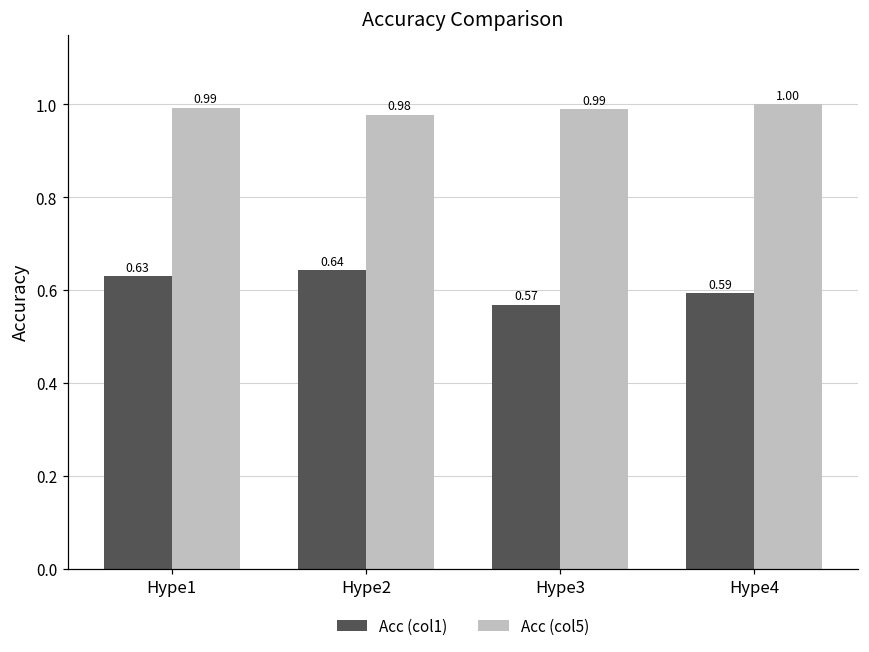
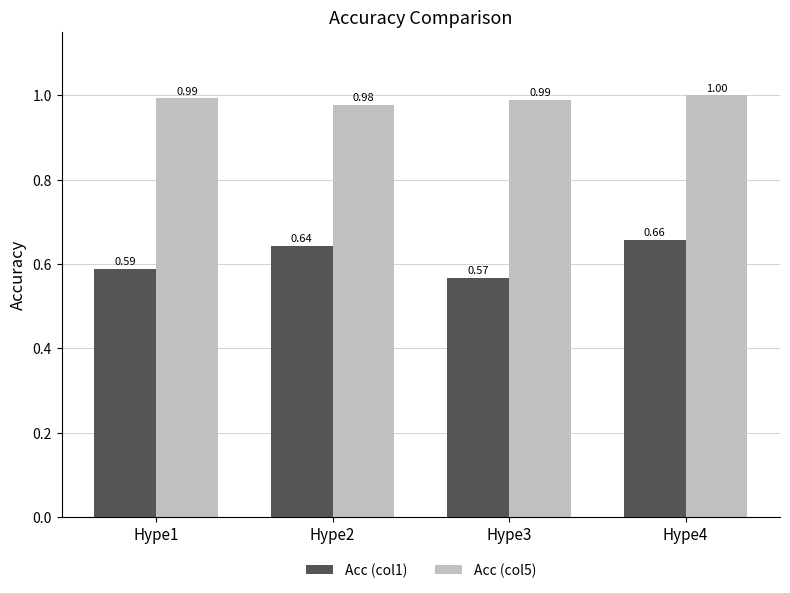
  {
    "Acc (col1)": {
-     "Hype1": 0.63,
+     "Hype1": 0.59,
      "Hype2": 0.64,
      "Hype3": 0.57,
-     "Hype4": 0.59
+     "Hype4": 0.66
    },
    "Acc (col5)": {
      "Hype1": 0.99,
      "Hype2": 0.98,
      "Hype3": 0.99,
      "Hype4": 1.00
    }
  }
